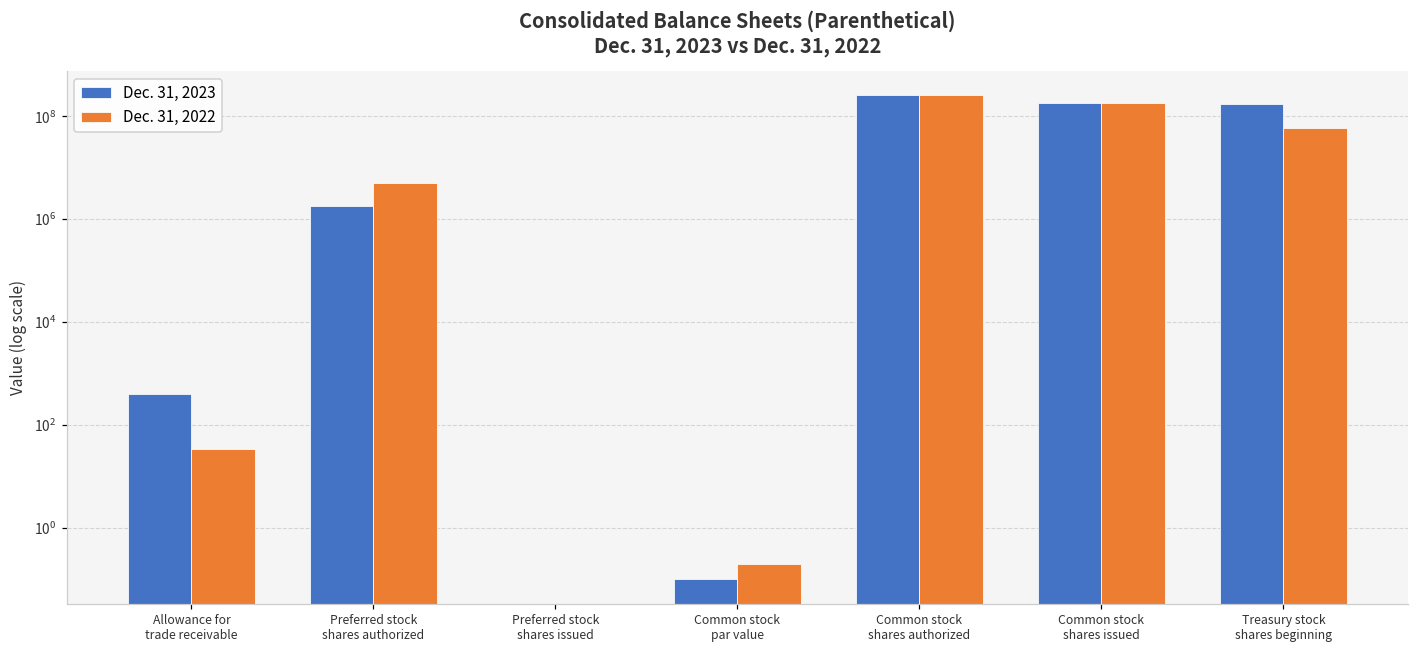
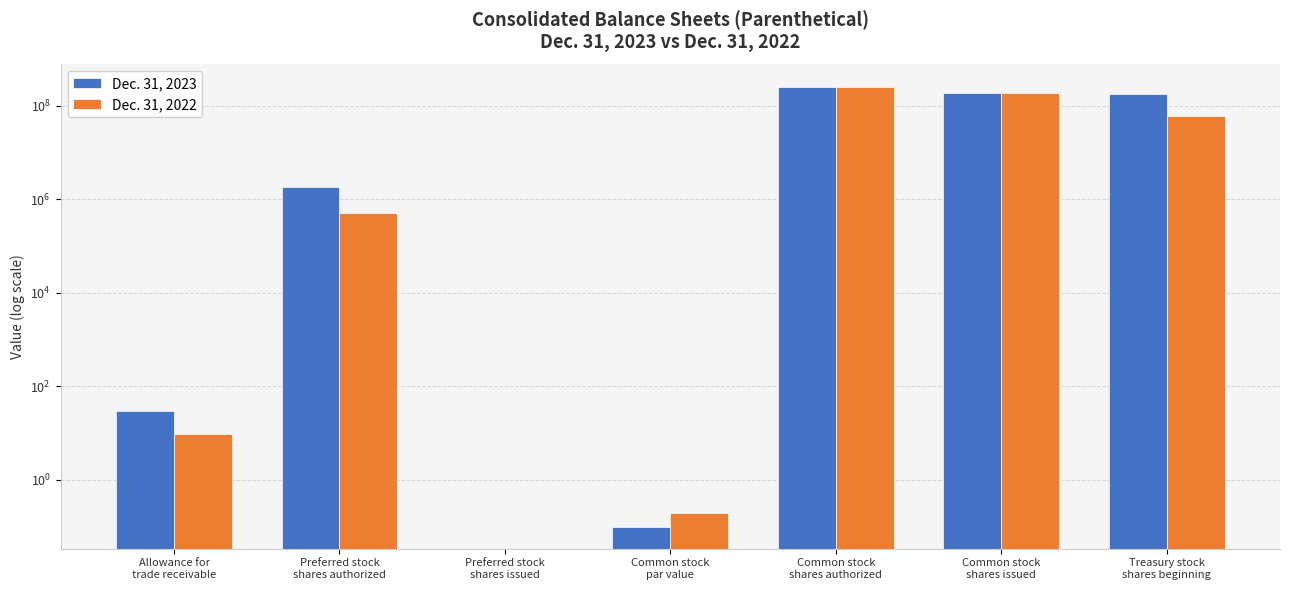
  {
    "Dec. 31, 2023": {
-     "Allowance for trade receivable": 400,
+     "Allowance for trade receivable": 30,
      "Preferred stock shares authorized": 1800000,
      "Common stock par value": 0.10,
      "Common stock shares authorized": 300000000,
      "Common stock shares issued": 190000000,
      "Treasury stock shares beginning": 180000000
    },
    "Dec. 31, 2022": {
-     "Allowance for trade receivable": 30,
-     "Preferred stock shares authorized": 5000000,
+     "Allowance for trade receivable": 10,
+     "Preferred stock shares authorized": 500000,
      "Common stock par value": 0.20,
      "Common stock shares authorized": 300000000,
      "Common stock shares issued": 190000000,
      "Treasury stock shares beginning": 60000000
    }
  }
